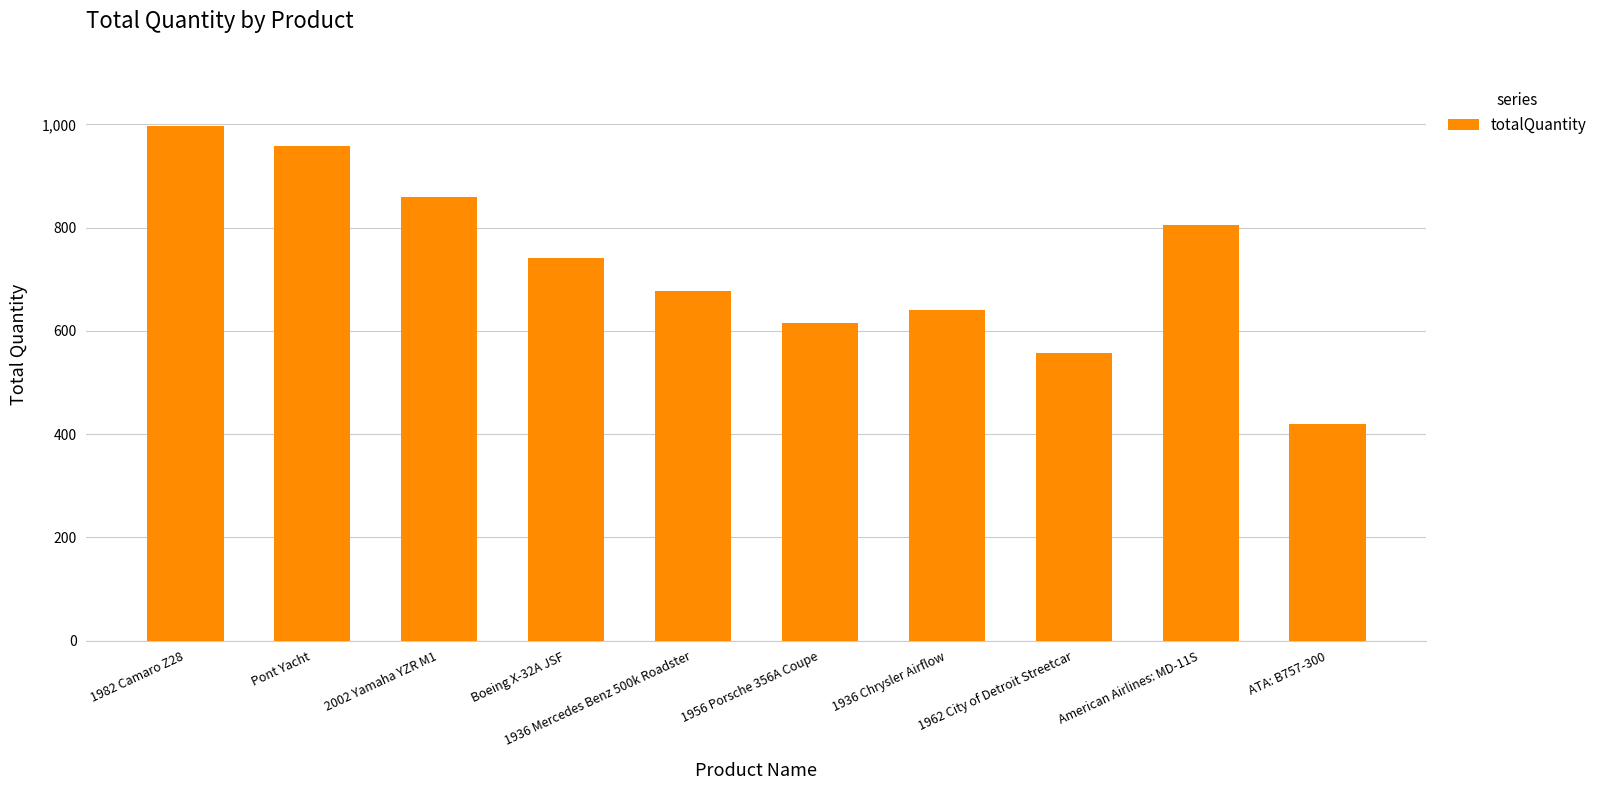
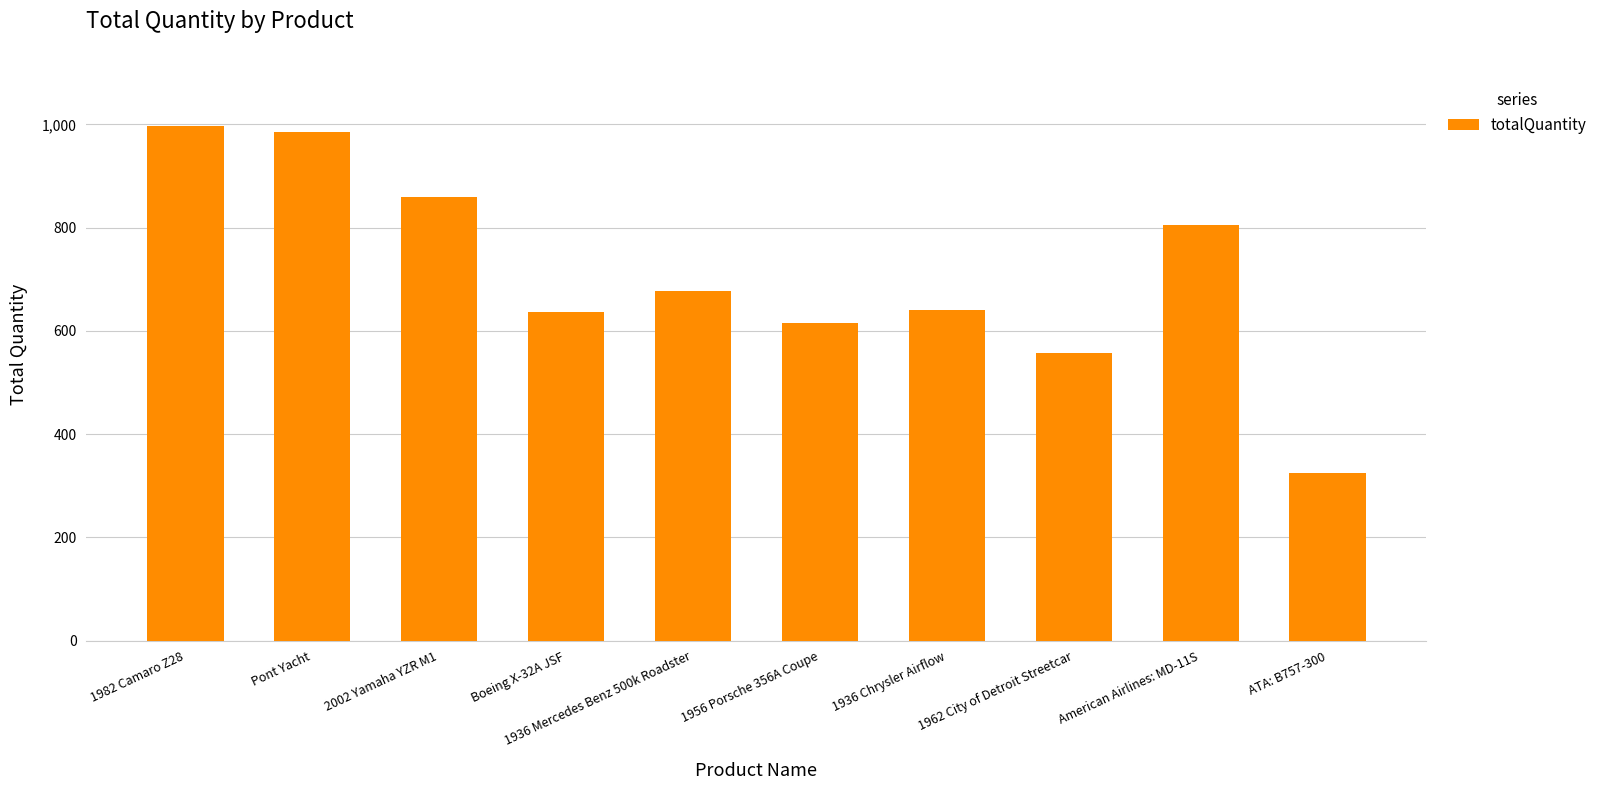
  {
    "1982 Camaro Z28": "1,000",
-   "Pont Yacht": "960",
+   "Pont Yacht": "990",
    "2002 Yamaha YZR M1": "860",
-   "Boeing X-32A JSF": "740",
+   "Boeing X-32A JSF": "640",
    "1936 Mercedes Benz 500k Roadster": "680",
    "1956 Porsche 356A Coupe": "620",
    "1936 Chrysler Airflow": "640",
    "1962 City of Detroit Streetcar": "560",
    "American Airlines: MD-11S": "810",
-   "ATA: B757-300": "420"
+   "ATA: B757-300": "330"
  }
